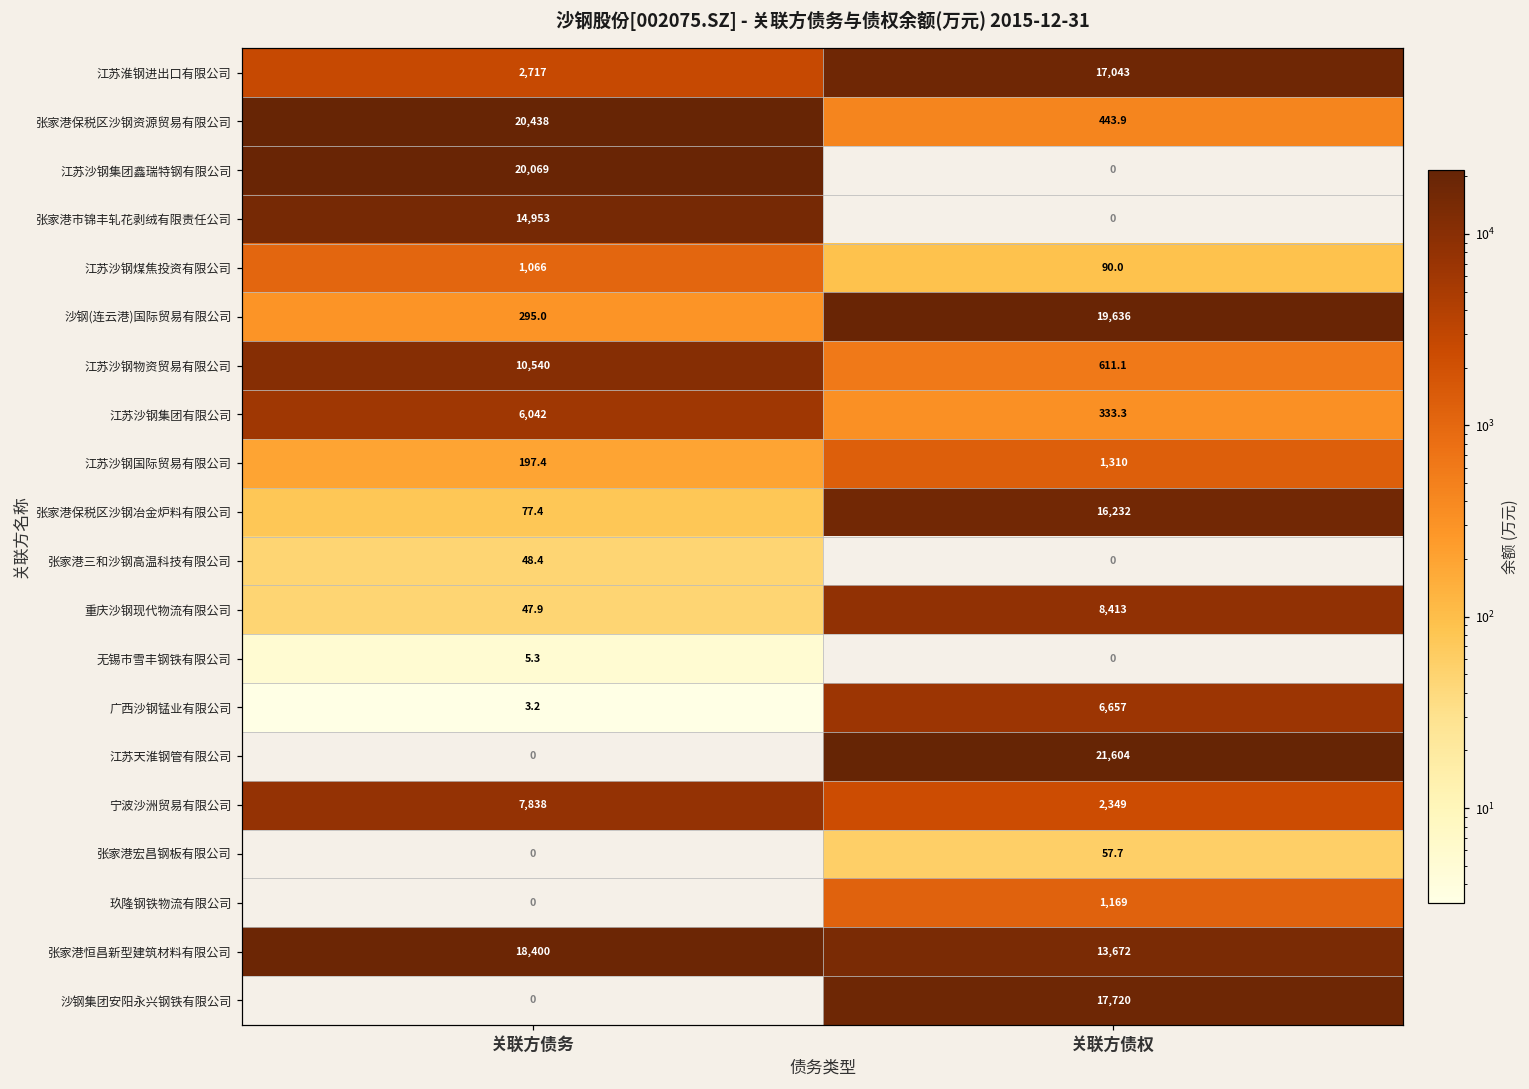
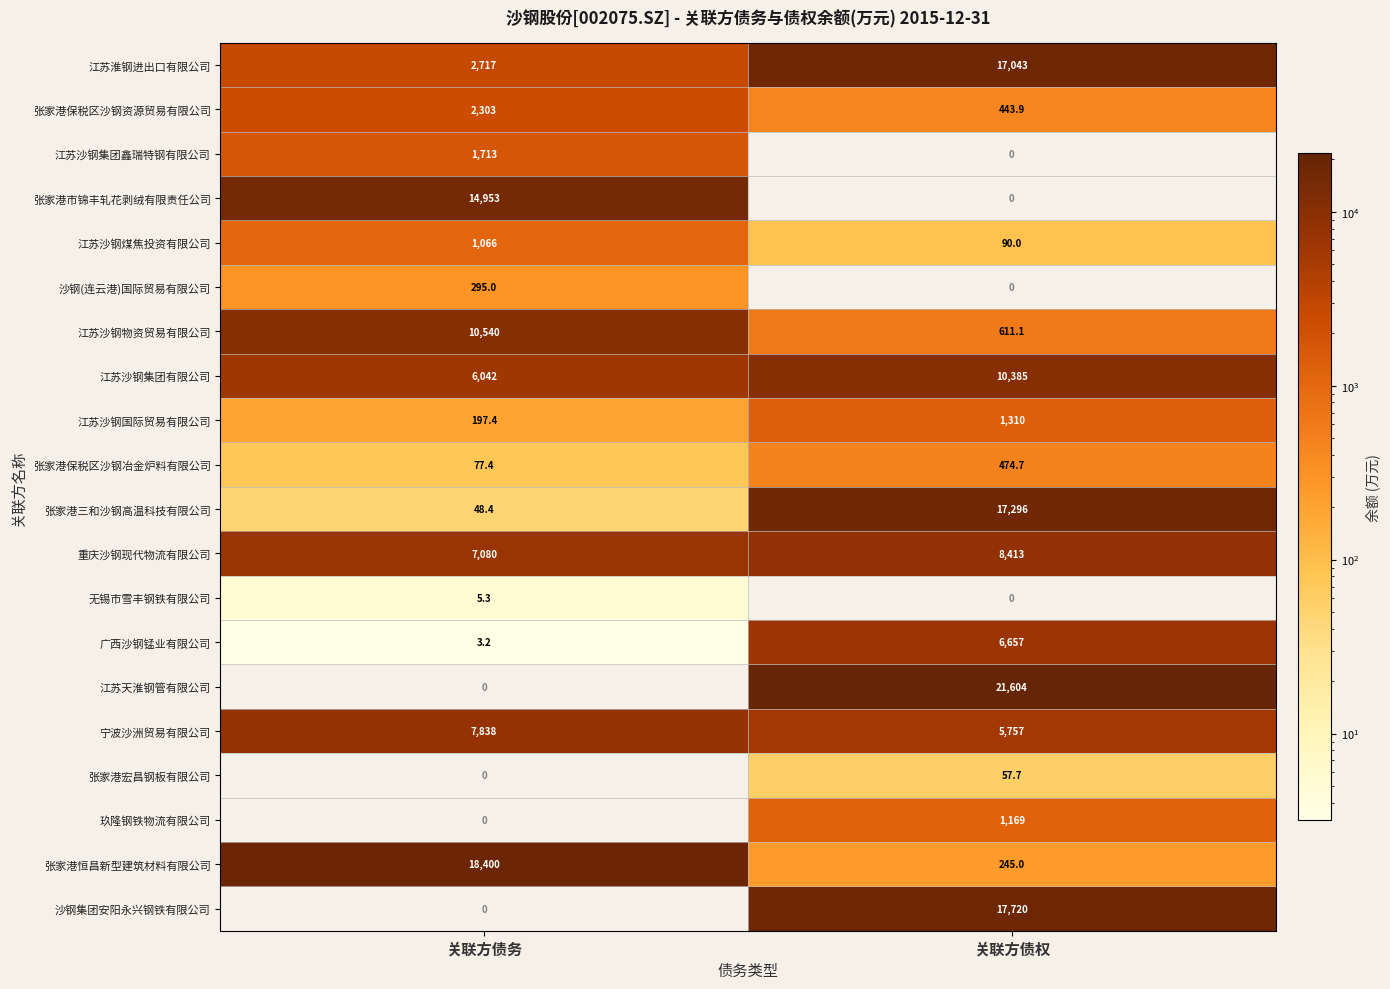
  {
    "江苏淮钢进出口有限公司": {
      "关联方债务": "2,717",
      "关联方债权": "17,043"
    },
    "张家港保税区沙钢资源贸易有限公司": {
-     "关联方债务": "20,438",
+     "关联方债务": "2,303",
      "关联方债权": "443.9"
    },
    "江苏沙钢集团鑫瑞特钢有限公司": {
-     "关联方债务": "20,069",
+     "关联方债务": "1,713",
      "关联方债权": "0"
    },
    "张家港市锦丰轧花剥绒有限责任公司": {
      "关联方债务": "14,953",
      "关联方债权": "0"
    },
    "江苏沙钢煤焦投资有限公司": {
      "关联方债务": "1,066",
      "关联方债权": "90.0"
    },
    "沙钢(连云港)国际贸易有限公司": {
      "关联方债务": "295.0",
-     "关联方债权": "19,636"
+     "关联方债权": "0"
    },
    "江苏沙钢物资贸易有限公司": {
      "关联方债务": "10,540",
      "关联方债权": "611.1"
    },
    "江苏沙钢集团有限公司": {
      "关联方债务": "6,042",
-     "关联方债权": "333.3"
+     "关联方债权": "10,385"
    },
    "江苏沙钢国际贸易有限公司": {
      "关联方债务": "197.4",
      "关联方债权": "1,310"
    },
    "张家港保税区沙钢冶金炉料有限公司": {
      "关联方债务": "77.4",
-     "关联方债权": "16,232"
+     "关联方债权": "474.7"
    },
    "张家港三和沙钢高温科技有限公司": {
      "关联方债务": "48.4",
-     "关联方债权": "0"
+     "关联方债权": "17,296"
    },
    "重庆沙钢现代物流有限公司": {
-     "关联方债务": "47.9",
+     "关联方债务": "7,080",
      "关联方债权": "8,413"
    },
    "无锡市雪丰钢铁有限公司": {
      "关联方债务": "5.3",
      "关联方债权": "0"
    },
    "广西沙钢锰业有限公司": {
      "关联方债务": "3.2",
      "关联方债权": "6,657"
    },
    "江苏天淮钢管有限公司": {
      "关联方债务": "0",
      "关联方债权": "21,604"
    },
    "宁波沙洲贸易有限公司": {
      "关联方债务": "7,838",
-     "关联方债权": "2,349"
+     "关联方债权": "5,757"
    },
    "张家港宏昌钢板有限公司": {
      "关联方债务": "0",
      "关联方债权": "57.7"
    },
    "玖隆钢铁物流有限公司": {
      "关联方债务": "0",
      "关联方债权": "1,169"
    },
    "张家港恒昌新型建筑材料有限公司": {
      "关联方债务": "18,400",
-     "关联方债权": "13,672"
+     "关联方债权": "245.0"
    },
    "沙钢集团安阳永兴钢铁有限公司": {
      "关联方债务": "0",
      "关联方债权": "17,720"
    }
  }
